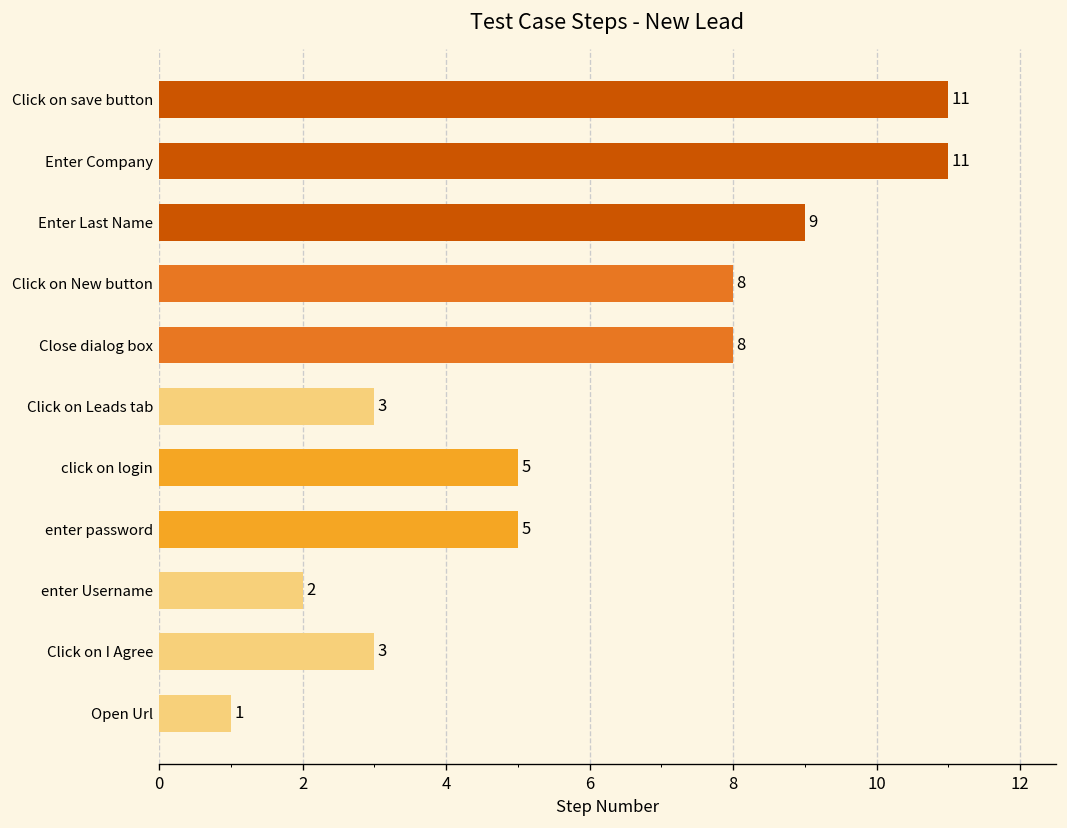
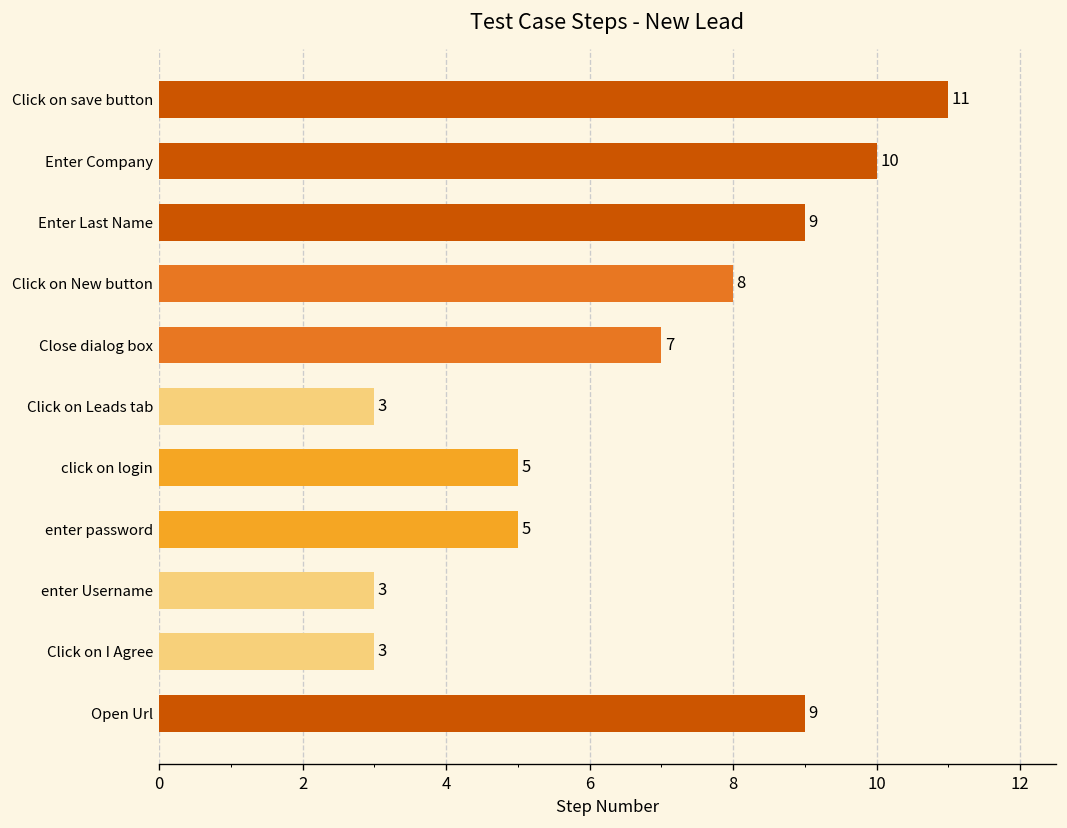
  {
    "Click on save button": 11,
-   "Enter Company": 11,
+   "Enter Company": 10,
    "Enter Last Name": 9,
    "Click on New button": 8,
-   "Close dialog box": 8,
+   "Close dialog box": 7,
    "Click on Leads tab": 3,
    "click on login": 5,
    "enter password": 5,
-   "enter Username": 2,
+   "enter Username": 3,
    "Click on I Agree": 3,
-   "Open Url": 1
+   "Open Url": 9
  }
